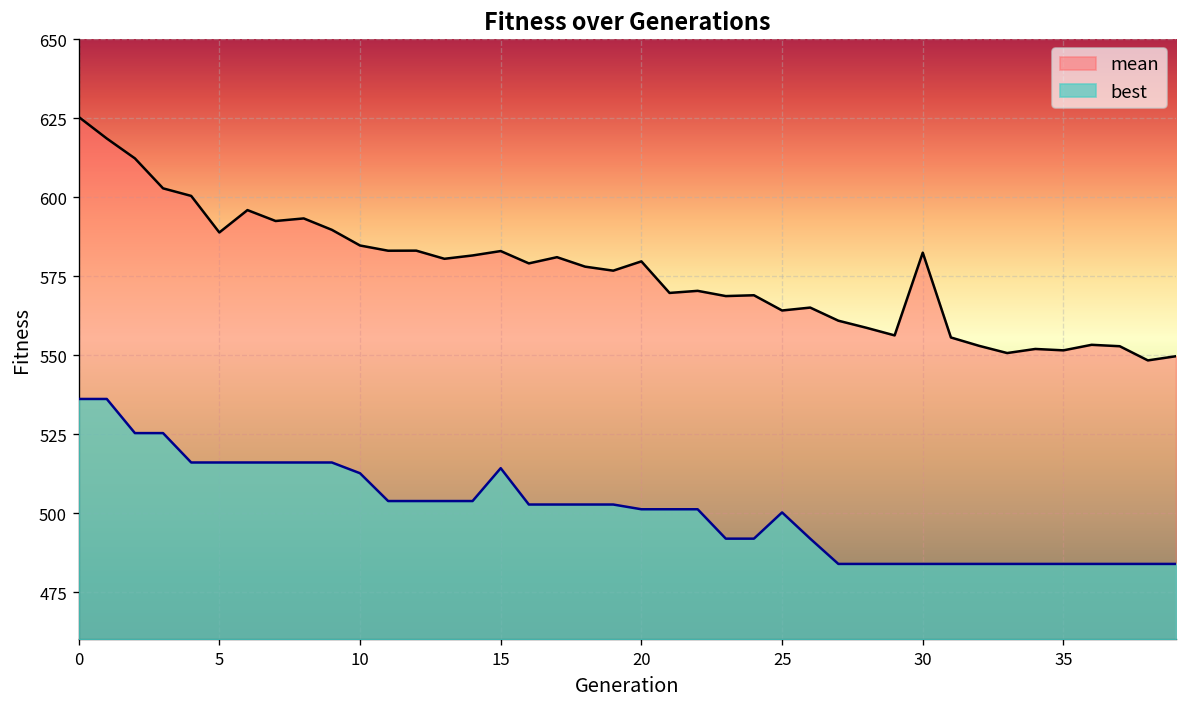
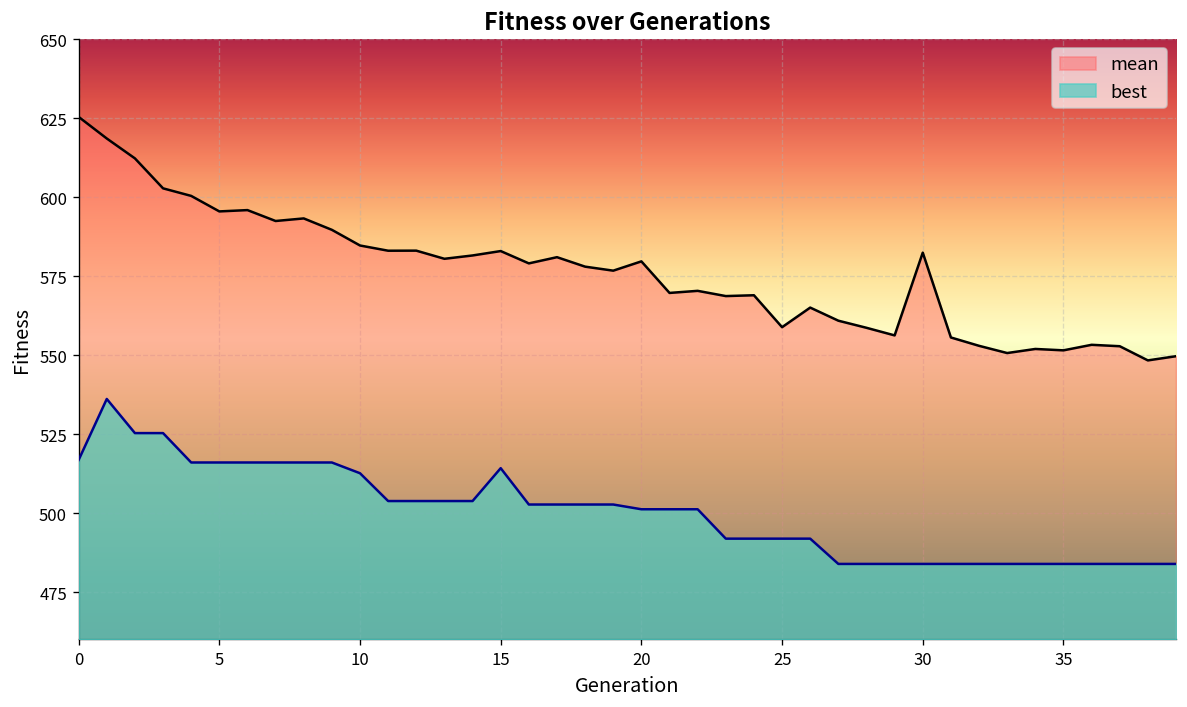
  {
    "mean": {
      "0": 625,
-     "5": 589,
+     "5": 595,
      "10": 585,
      "15": 583,
      "20": 580,
-     "25": 564,
+     "25": 559,
      "30": 582,
      "35": 551
    },
    "best": {
-     "0": 536,
+     "0": 517,
      "5": 516,
      "10": 513,
      "15": 514,
      "20": 501,
-     "25": 500,
+     "25": 492,
      "30": 484,
      "35": 484
    }
  }
